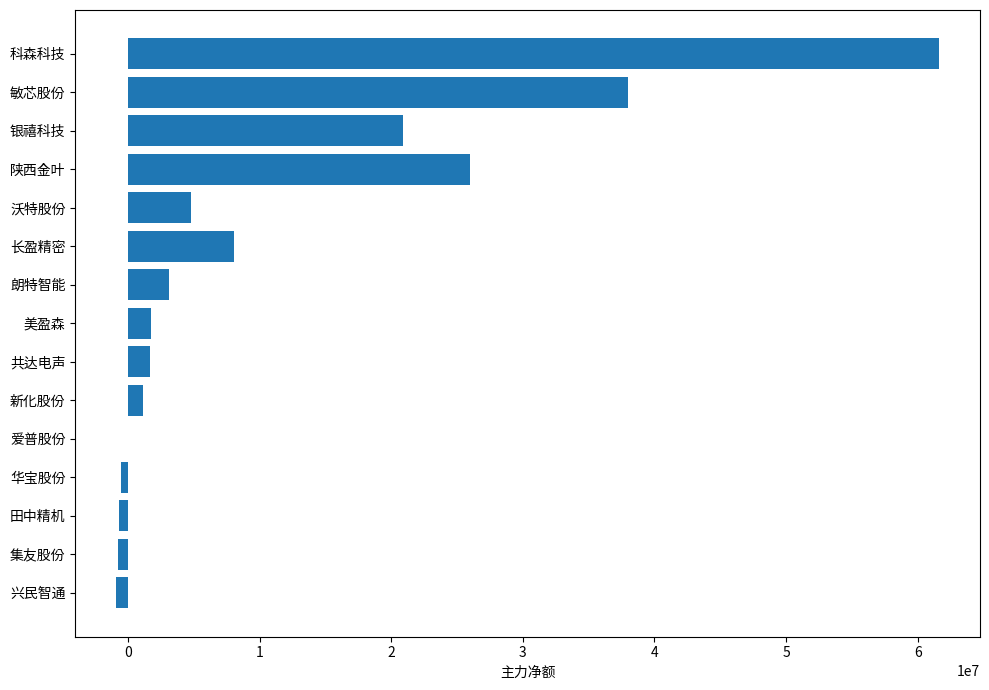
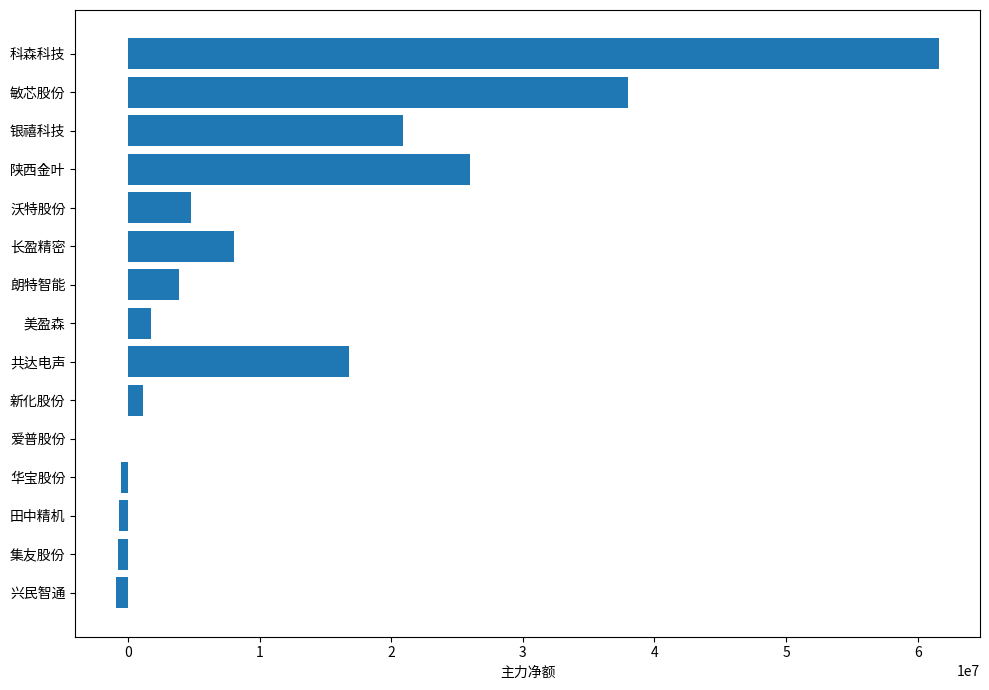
  {
    "科森科技": 61600000,
    "敏芯股份": 38000000,
    "银禧科技": 20900000,
    "陕西金叶": 26000000,
    "沃特股份": 4800000,
    "长盈精密": 8100000,
-   "朗特智能": 3100000,
+   "朗特智能": 3900000,
    "美盈森": 1800000,
-   "共达电声": 1700000,
+   "共达电声": 16800000,
    "新化股份": 1100000,
    "华宝股份": -500000,
    "田中精机": -700000,
    "集友股份": -700000,
    "兴民智通": -900000
  }
